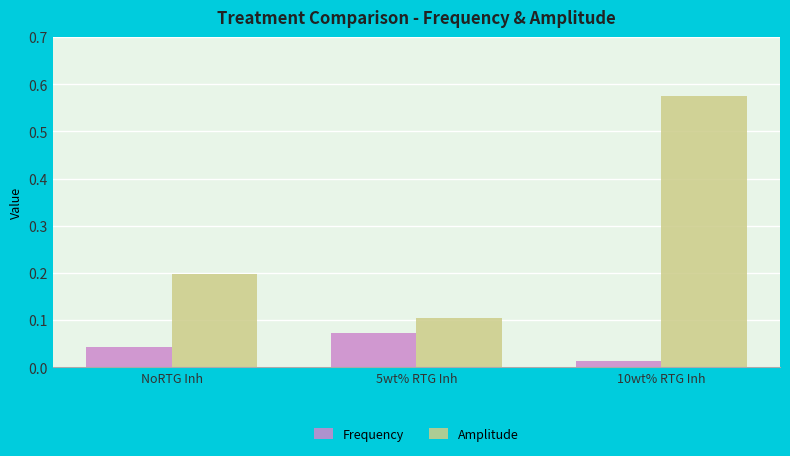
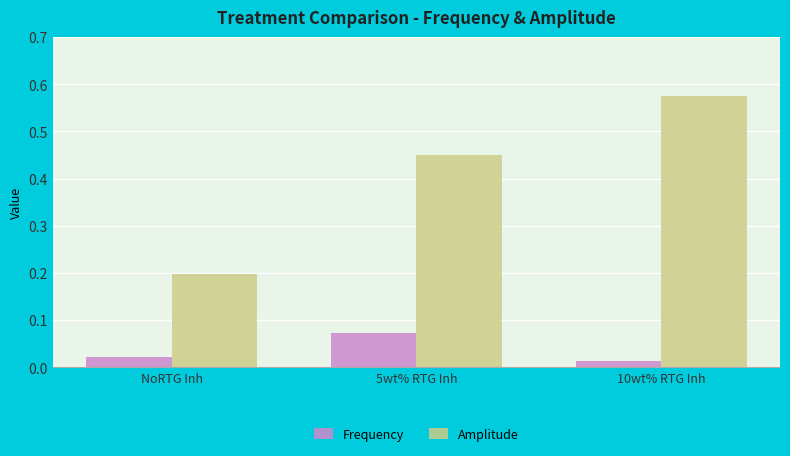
  {
    "Frequency": {
-     "NoRTG Inh": 0.04,
+     "NoRTG Inh": 0.02,
      "5wt% RTG Inh": 0.07,
      "10wt% RTG Inh": 0.01
    },
    "Amplitude": {
      "NoRTG Inh": 0.20,
-     "5wt% RTG Inh": 0.10,
+     "5wt% RTG Inh": 0.45,
      "10wt% RTG Inh": 0.57
    }
  }
